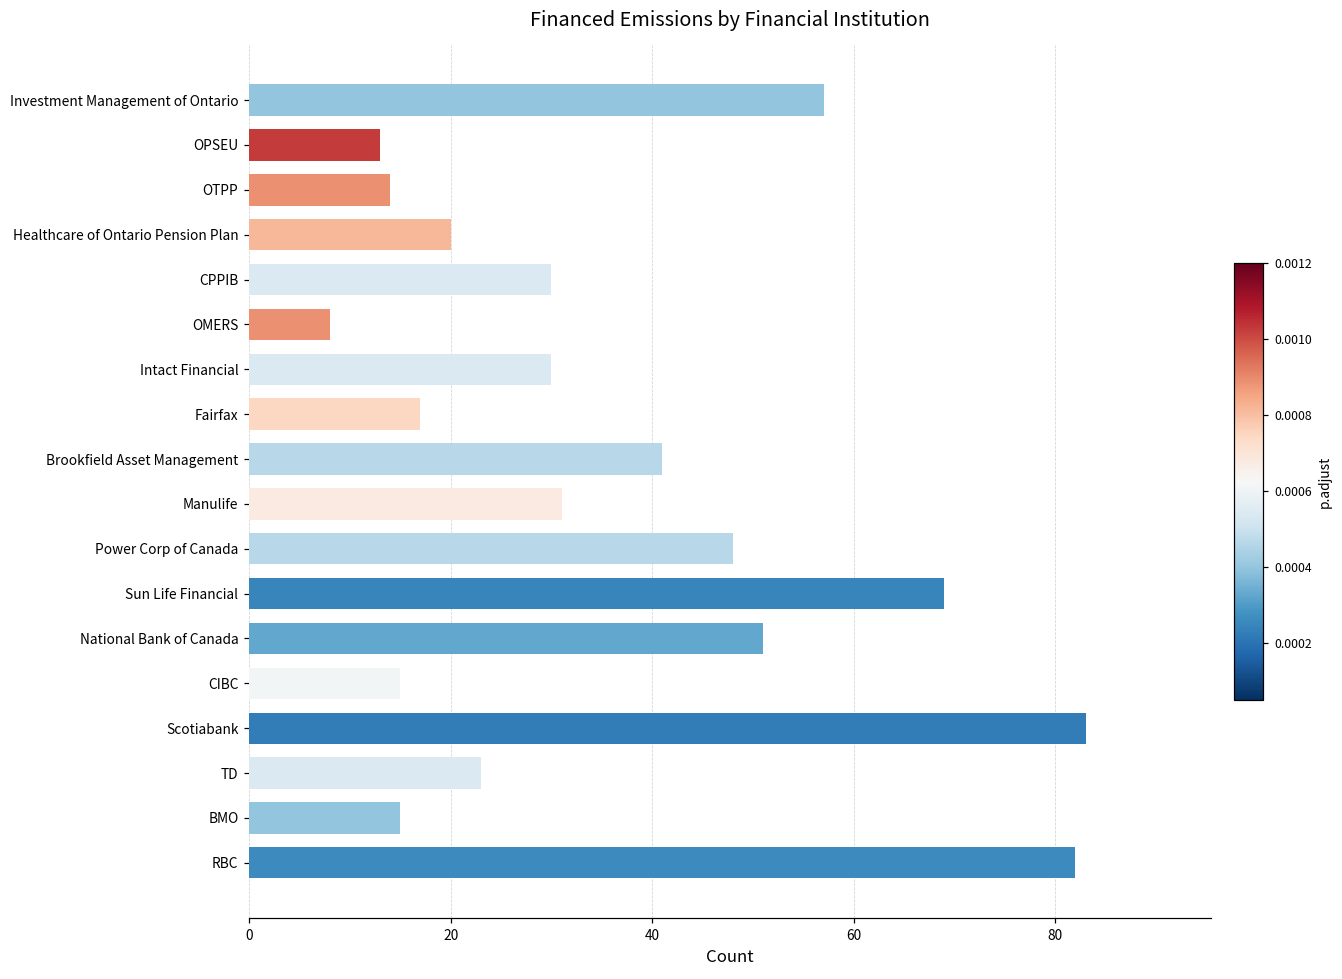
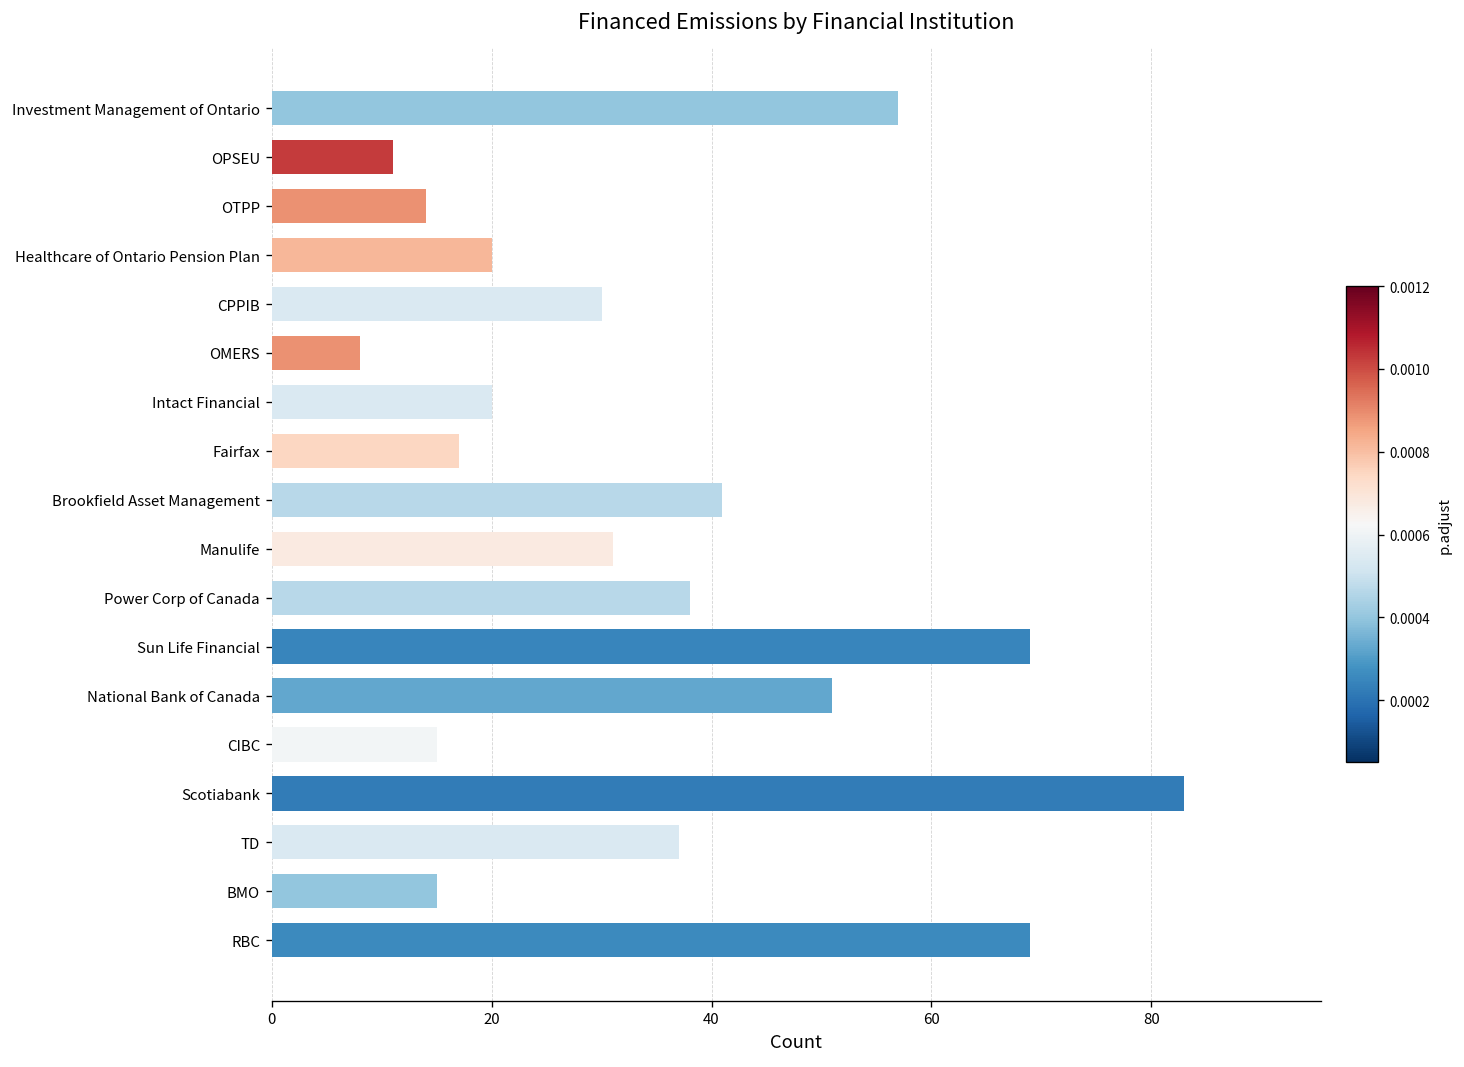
  {
    "Investment Management of Ontario": 57,
-   "OPSEU": 13,
+   "OPSEU": 11,
    "OTPP": 14,
    "Healthcare of Ontario Pension Plan": 20,
    "CPPIB": 30,
    "OMERS": 8,
-   "Intact Financial": 30,
+   "Intact Financial": 20,
    "Fairfax": 17,
    "Brookfield Asset Management": 41,
    "Manulife": 31,
-   "Power Corp of Canada": 48,
+   "Power Corp of Canada": 38,
    "Sun Life Financial": 69,
    "National Bank of Canada": 51,
    "CIBC": 15,
    "Scotiabank": 83,
-   "TD": 23,
+   "TD": 37,
    "BMO": 15,
-   "RBC": 82
+   "RBC": 69
  }
